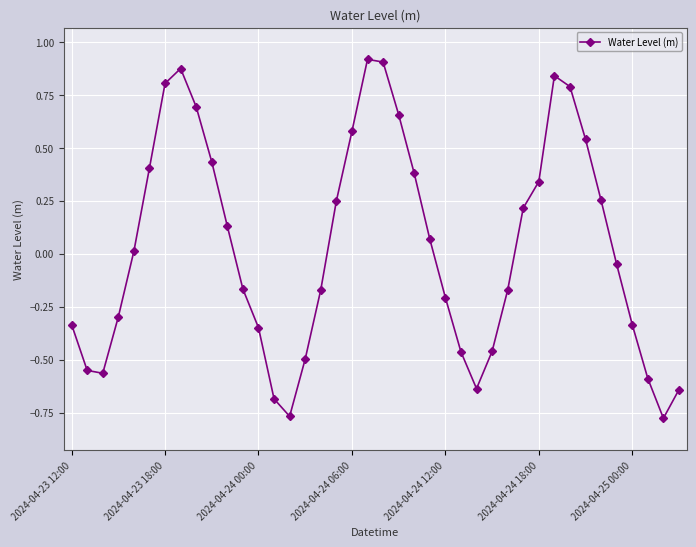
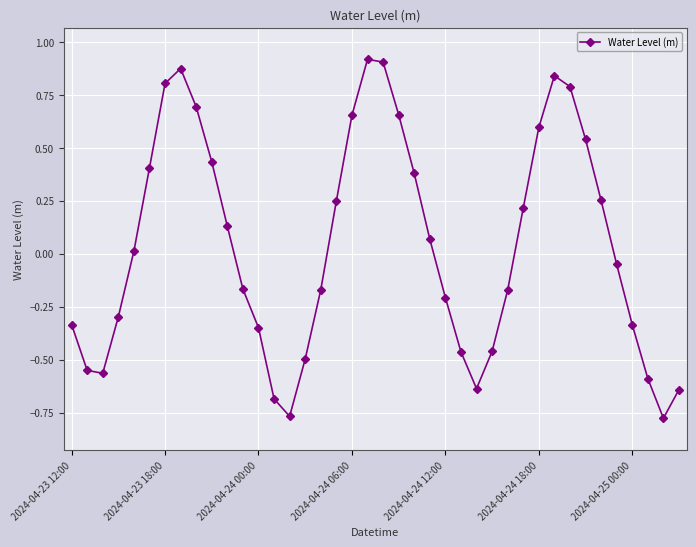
  {
    "2024-04-23 12:00": -0.33,
    "2024-04-23 18:00": 0.80,
    "2024-04-24 00:00": -0.35,
-   "2024-04-24 06:00": 0.58,
+   "2024-04-24 06:00": 0.65,
    "2024-04-24 12:00": -0.21,
-   "2024-04-24 18:00": 0.34,
+   "2024-04-24 18:00": 0.60,
    "2024-04-25 00:00": -0.34
  }
